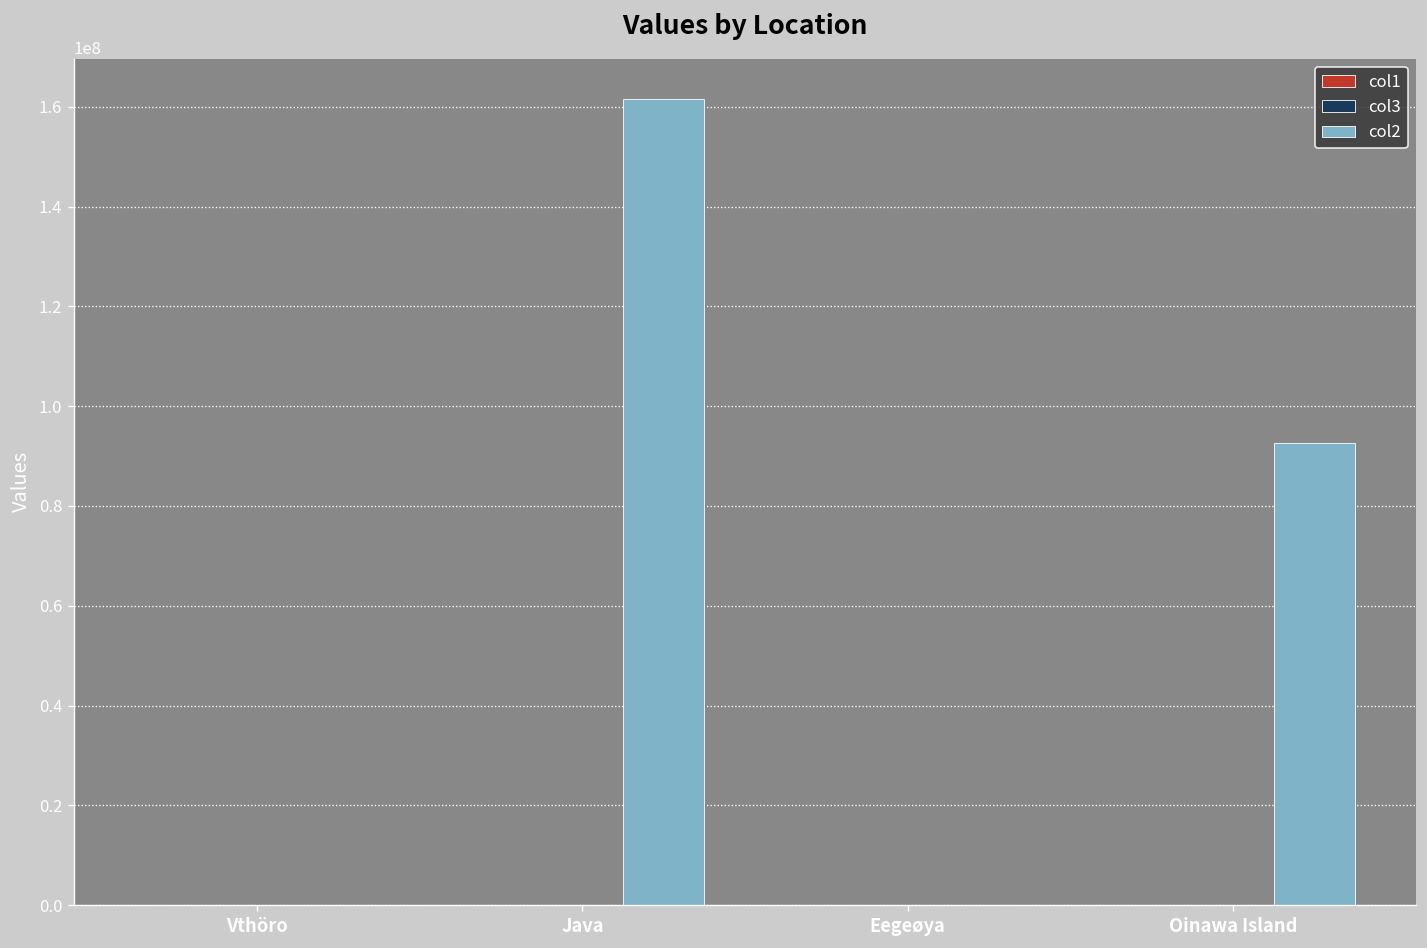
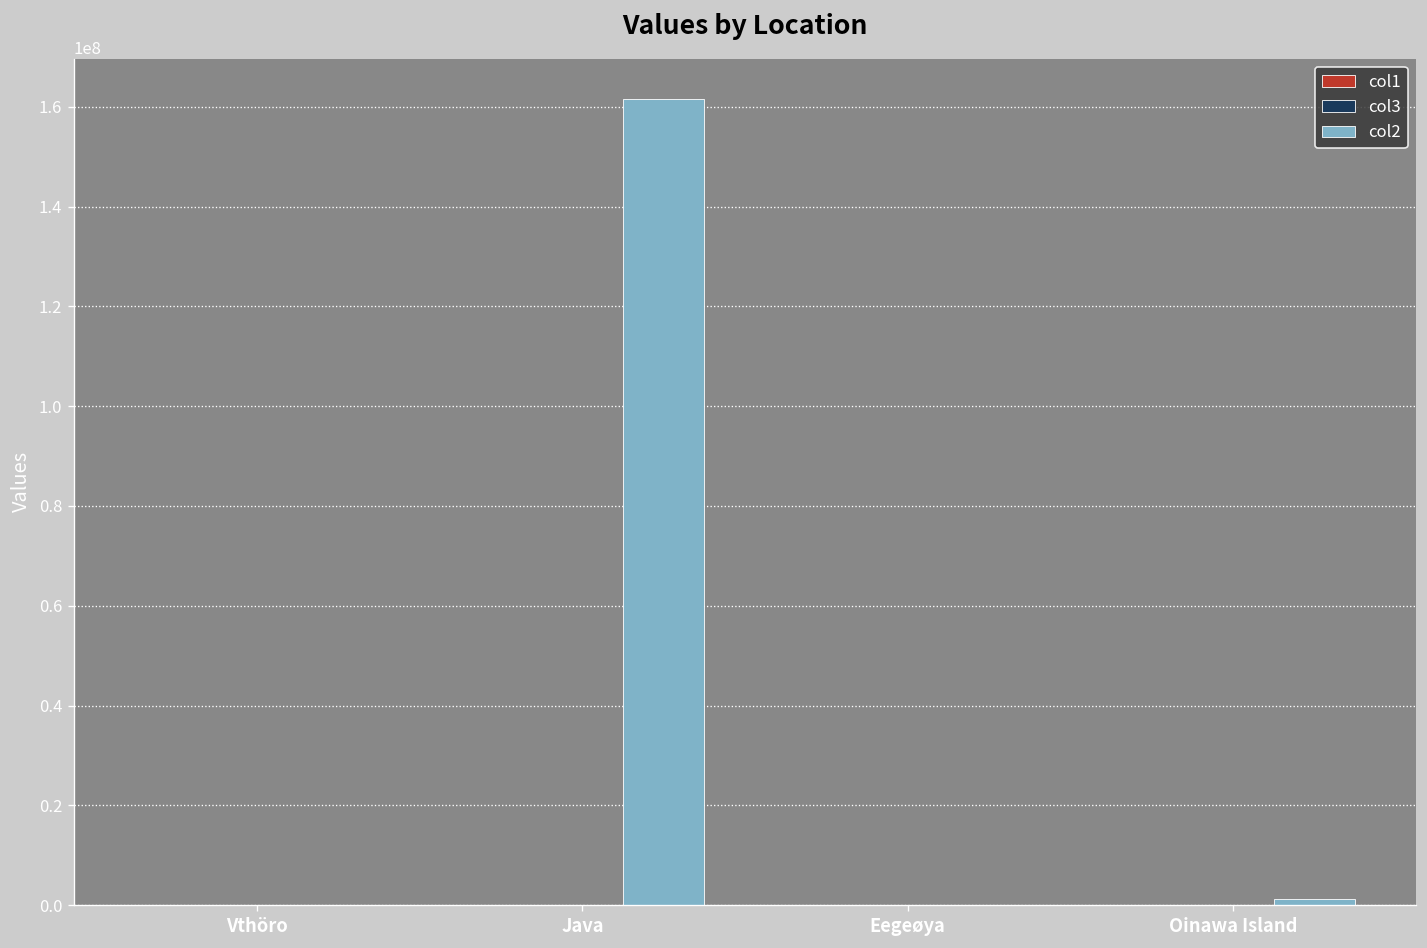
  {
    "col2": {
      "Vthöro": 0,
      "Java": 162000000,
      "Eegeøya": 0,
-     "Oinawa Island": 93000000
+     "Oinawa Island": 1000000
    }
  }
